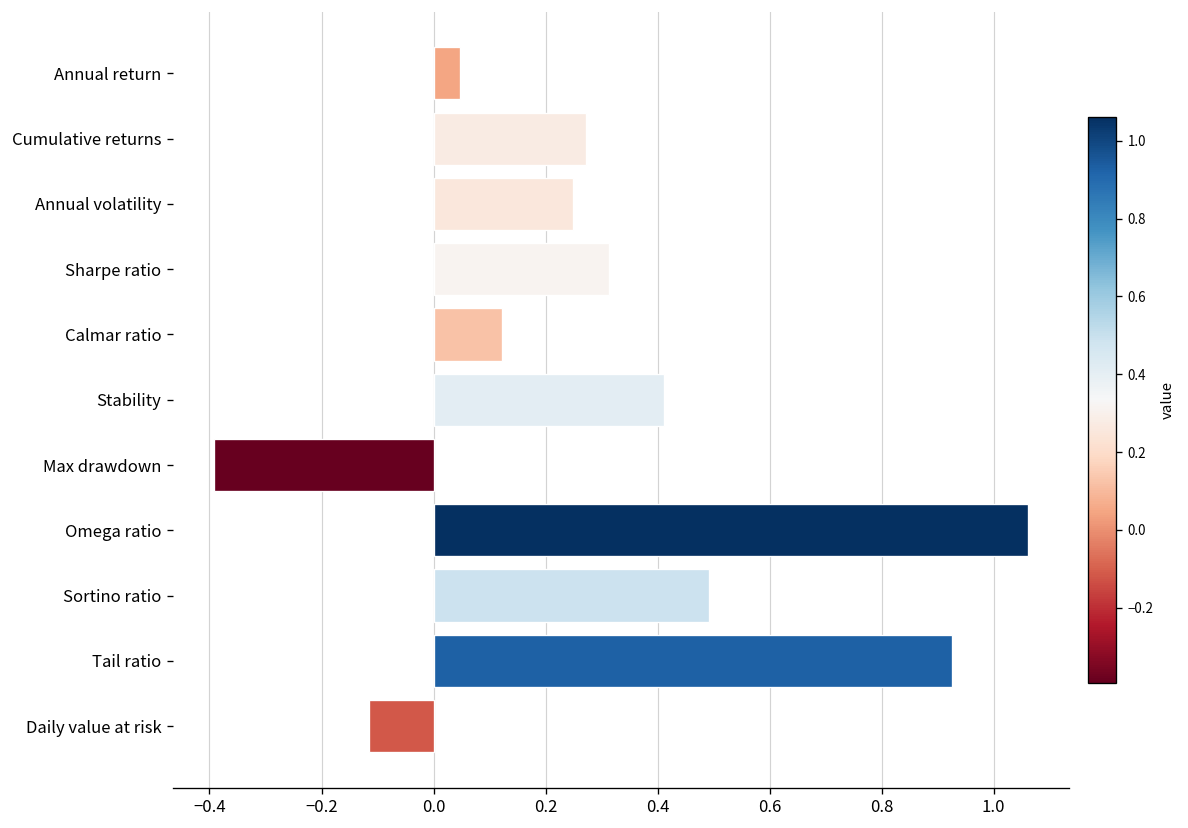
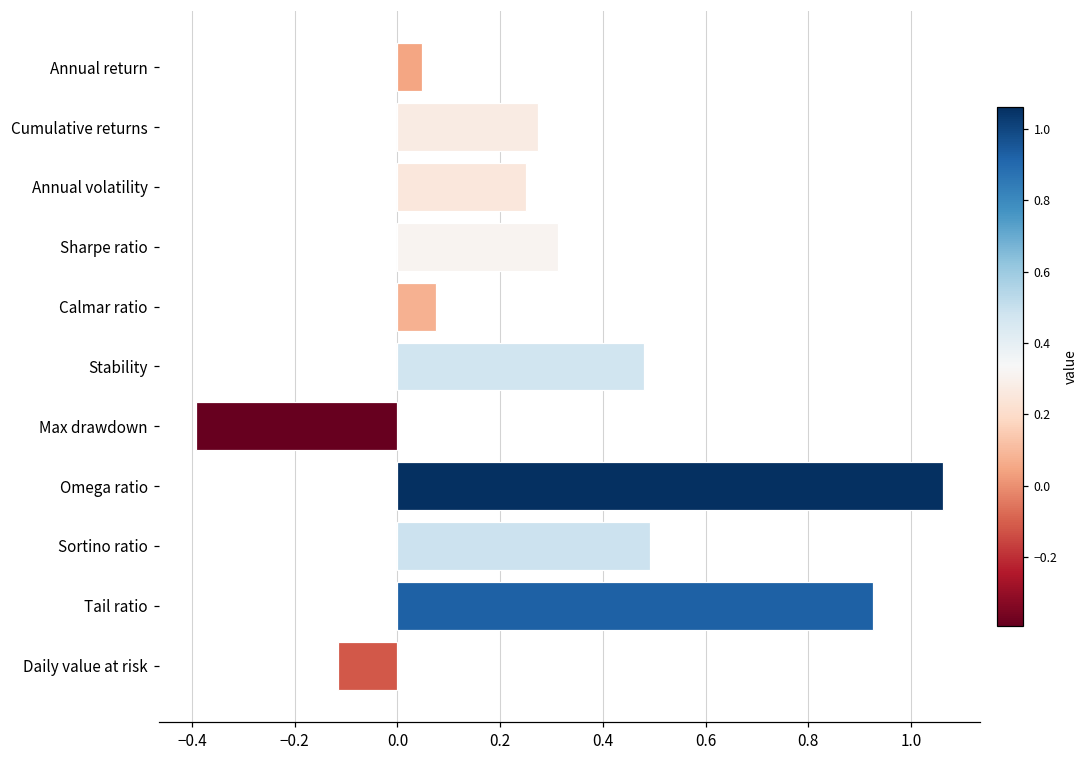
  {
    "Annual return": 0.05,
    "Cumulative returns": 0.27,
    "Annual volatility": 0.25,
    "Sharpe ratio": 0.31,
-   "Calmar ratio": 0.12,
-   "Stability": 0.41,
+   "Calmar ratio": 0.07,
+   "Stability": 0.48,
    "Max drawdown": -0.39,
    "Omega ratio": 1.06,
    "Sortino ratio": 0.49,
    "Tail ratio": 0.93,
    "Daily value at risk": -0.12
  }
